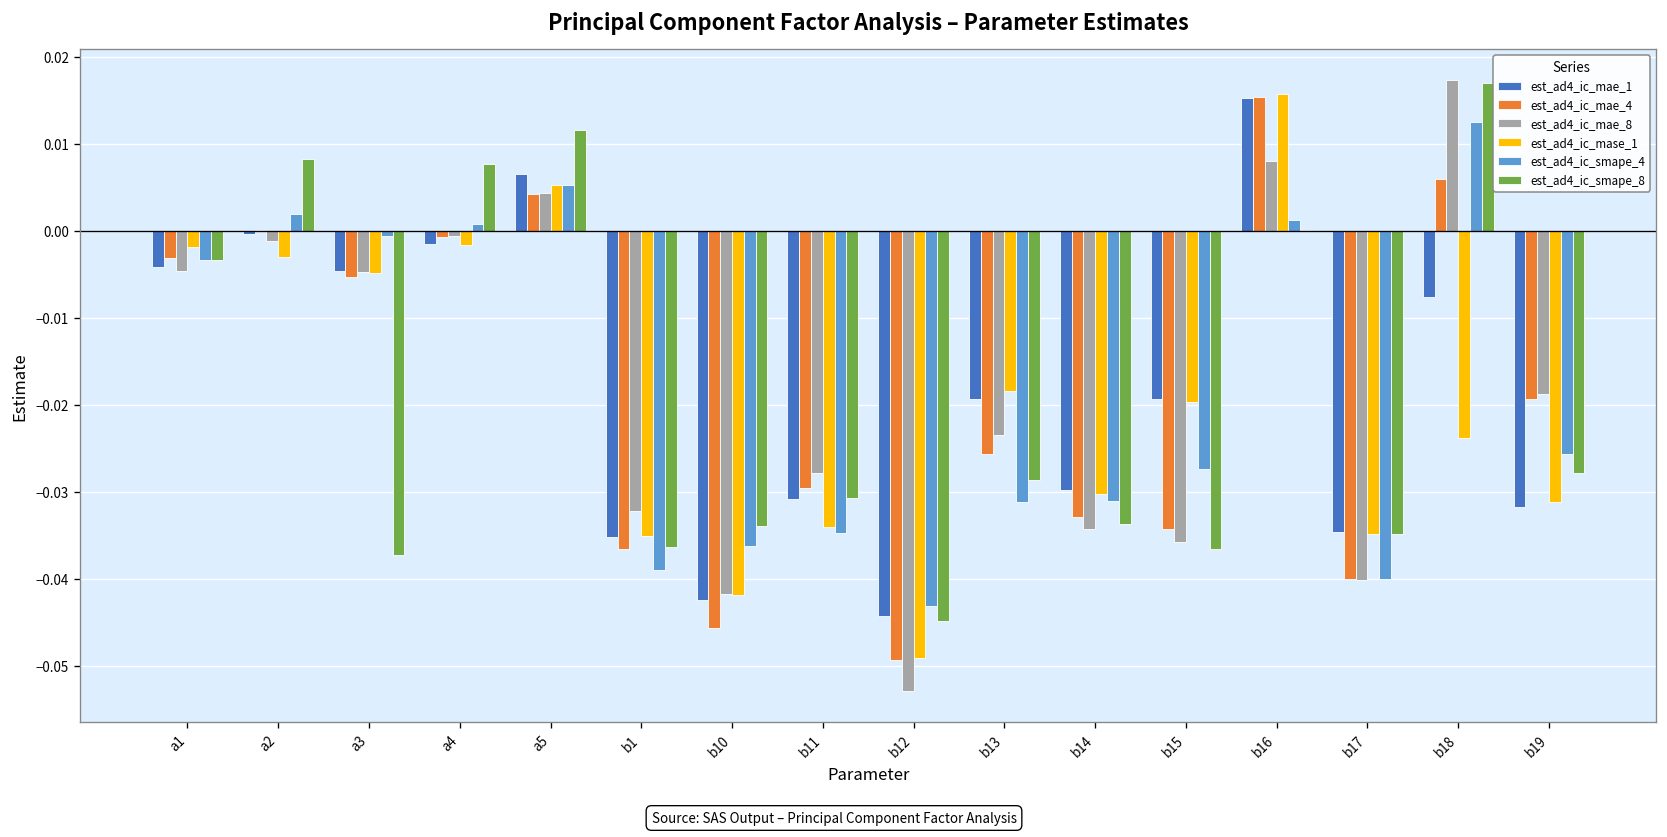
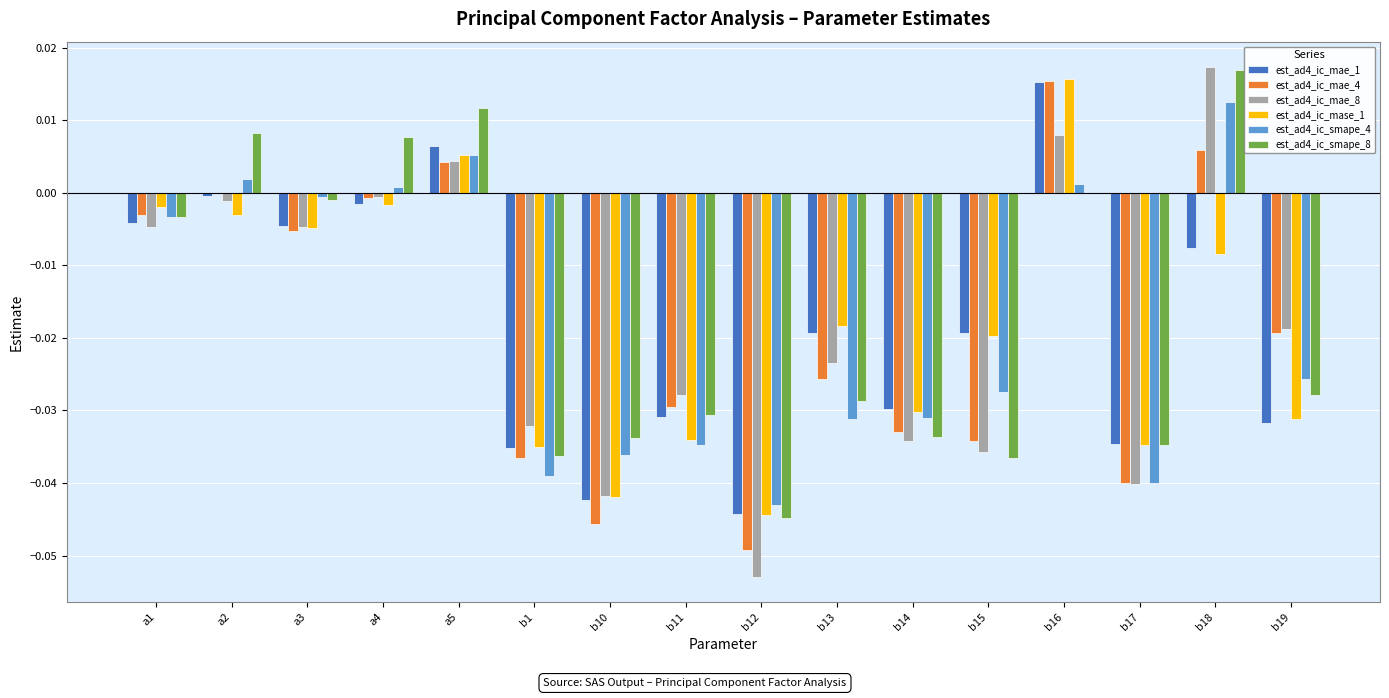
  {
    "est_ad4_ic_mae_4": {
      "a1": -0.003,
      "a3": -0.005,
      "a4": -0.001,
      "a5": 0.004,
      "b1": -0.037,
      "b10": -0.046,
      "b11": -0.030,
      "b12": -0.049,
      "b13": -0.026,
      "b14": -0.033,
      "b15": -0.034,
      "b16": 0.015,
      "b17": -0.040,
      "b18": 0.006,
      "b19": -0.019
    },
    "est_ad4_ic_mae_8": {
      "a1": -0.005,
      "a2": -0.001,
      "a3": -0.005,
      "a4": -0.001,
      "a5": 0.004,
      "b1": -0.032,
      "b10": -0.042,
      "b11": -0.028,
      "b12": -0.053,
      "b13": -0.023,
      "b14": -0.034,
      "b15": -0.036,
      "b16": 0.008,
      "b17": -0.040,
      "b18": 0.017,
      "b19": -0.019
    },
    "est_ad4_ic_mase_1": {
      "a1": -0.002,
      "a2": -0.003,
      "a3": -0.005,
      "a4": -0.002,
      "a5": 0.005,
      "b1": -0.035,
      "b10": -0.042,
      "b11": -0.034,
-     "b12": -0.049,
+     "b12": -0.044,
      "b13": -0.018,
      "b14": -0.030,
      "b15": -0.020,
      "b16": 0.016,
      "b17": -0.035,
-     "b18": -0.024,
+     "b18": -0.008,
      "b19": -0.031
    },
    "est_ad4_ic_smape_8": {
      "a1": -0.003,
      "a2": 0.008,
-     "a3": -0.037,
+     "a3": -0.001,
      "a4": 0.008,
      "a5": 0.012,
      "b1": -0.036,
      "b10": -0.034,
      "b11": -0.031,
      "b12": -0.045,
      "b13": -0.029,
      "b14": -0.034,
      "b15": -0.037,
      "b17": -0.035,
      "b18": 0.017,
      "b19": -0.028
    }
  }
